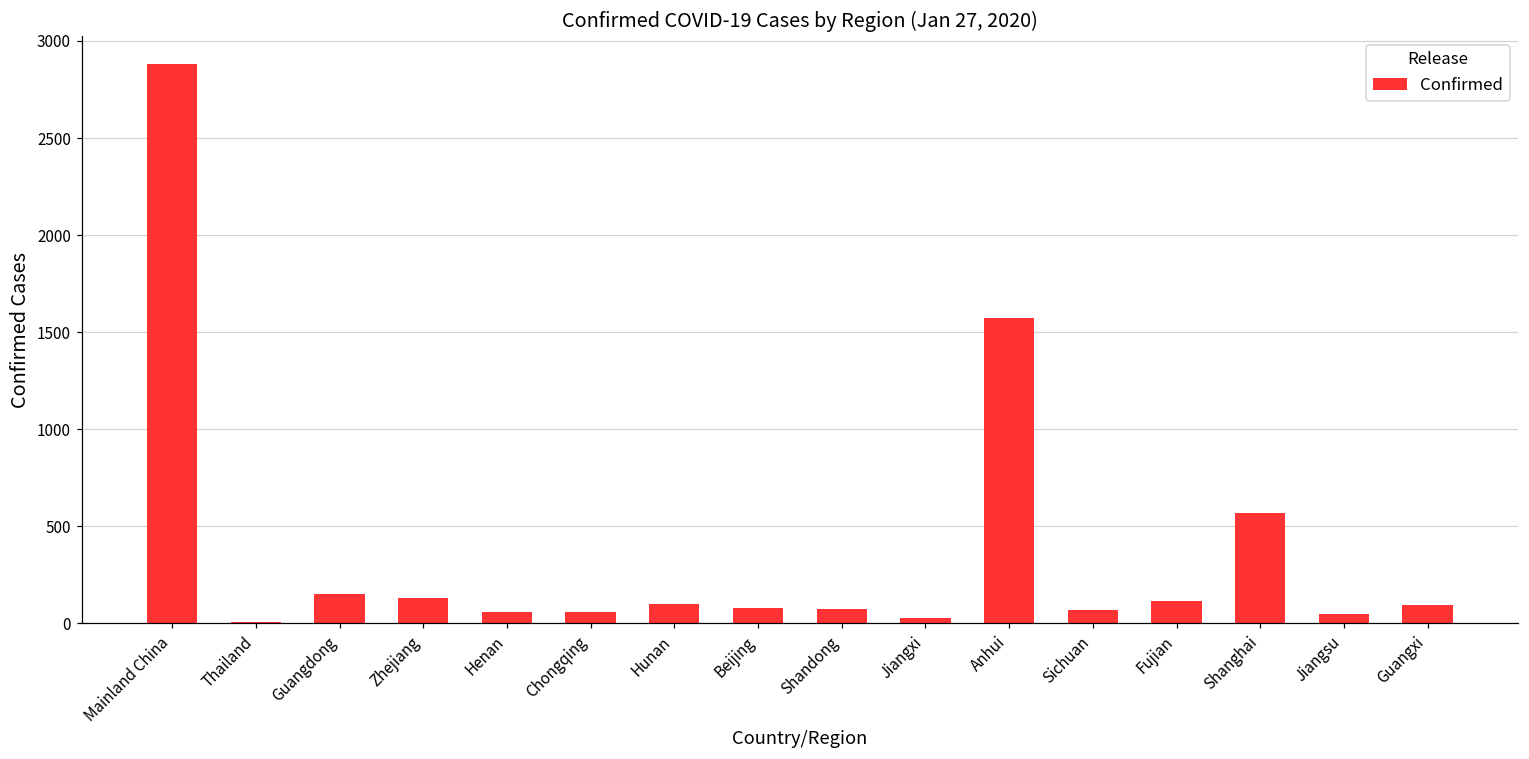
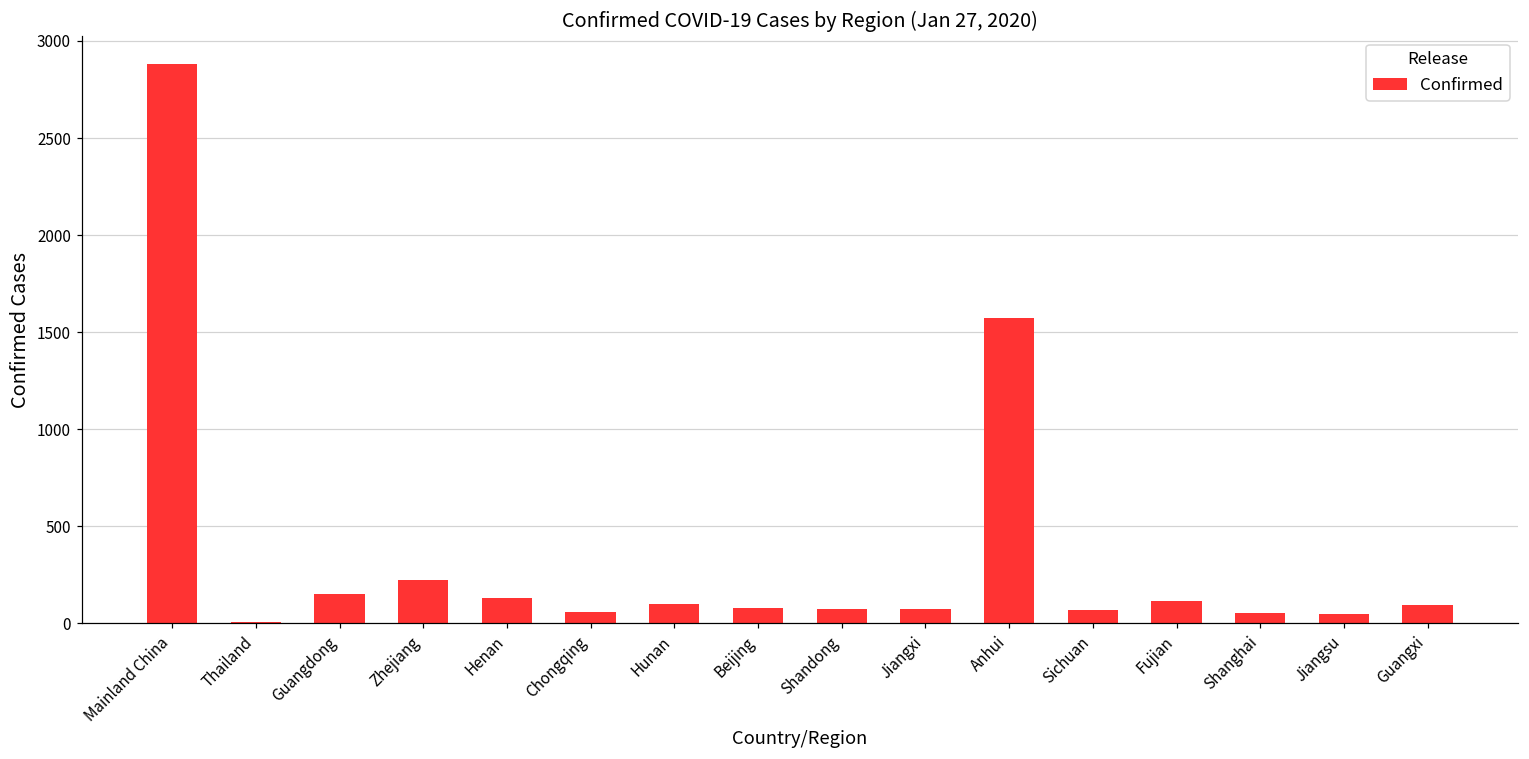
  {
    "Mainland China": 2880,
    "Guangdong": 150,
-   "Zhejiang": 130,
-   "Henan": 60,
+   "Zhejiang": 230,
+   "Henan": 130,
    "Chongqing": 60,
    "Hunan": 100,
    "Beijing": 80,
    "Shandong": 80,
-   "Jiangxi": 30,
+   "Jiangxi": 70,
    "Anhui": 1570,
    "Sichuan": 70,
    "Fujian": 120,
-   "Shanghai": 570,
+   "Shanghai": 50,
    "Jiangsu": 50,
    "Guangxi": 90
  }
